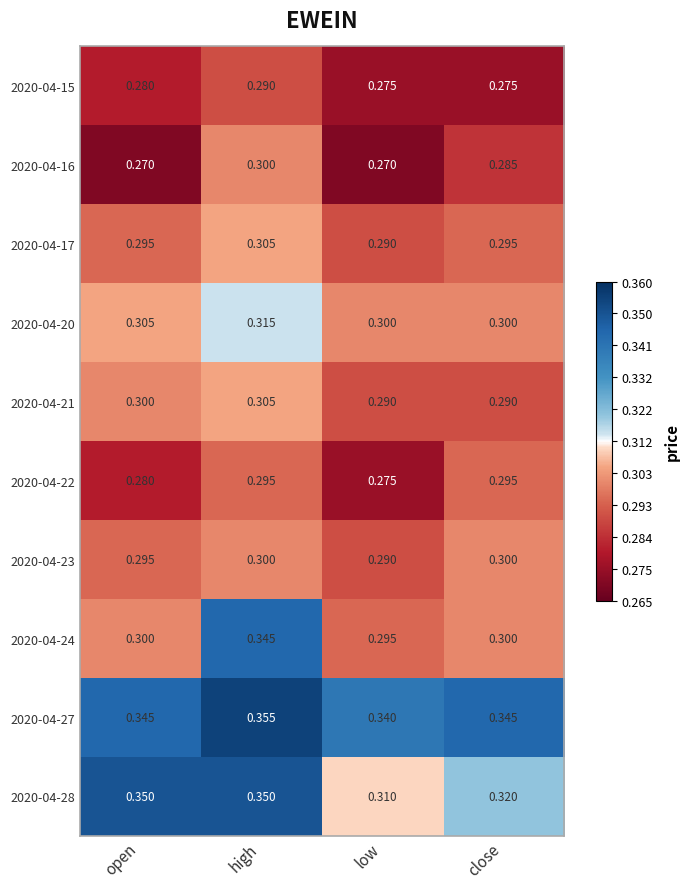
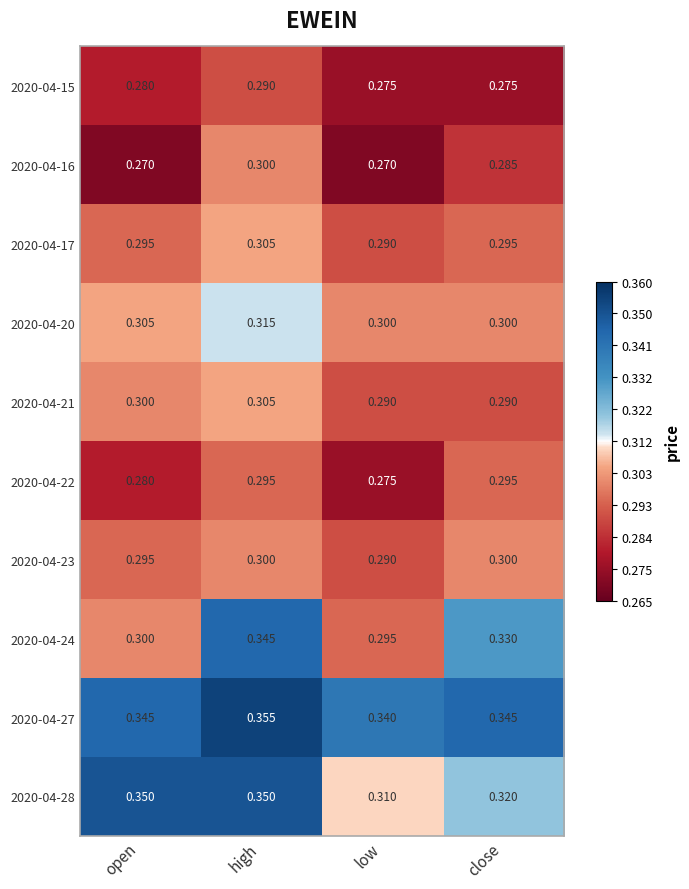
  {
    "2020-04-15": {
      "open": 0.280,
      "high": 0.290,
      "low": 0.275,
      "close": 0.275
    },
    "2020-04-16": {
      "open": 0.270,
      "high": 0.300,
      "low": 0.270,
      "close": 0.285
    },
    "2020-04-17": {
      "open": 0.295,
      "high": 0.305,
      "low": 0.290,
      "close": 0.295
    },
    "2020-04-20": {
      "open": 0.305,
      "high": 0.315,
      "low": 0.300,
      "close": 0.300
    },
    "2020-04-21": {
      "open": 0.300,
      "high": 0.305,
      "low": 0.290,
      "close": 0.290
    },
    "2020-04-22": {
      "open": 0.280,
      "high": 0.295,
      "low": 0.275,
      "close": 0.295
    },
    "2020-04-23": {
      "open": 0.295,
      "high": 0.300,
      "low": 0.290,
      "close": 0.300
    },
    "2020-04-24": {
      "open": 0.300,
      "high": 0.345,
      "low": 0.295,
-     "close": 0.300
+     "close": 0.330
    },
    "2020-04-27": {
      "open": 0.345,
      "high": 0.355,
      "low": 0.340,
      "close": 0.345
    },
    "2020-04-28": {
      "open": 0.350,
      "high": 0.350,
      "low": 0.310,
      "close": 0.320
    }
  }
